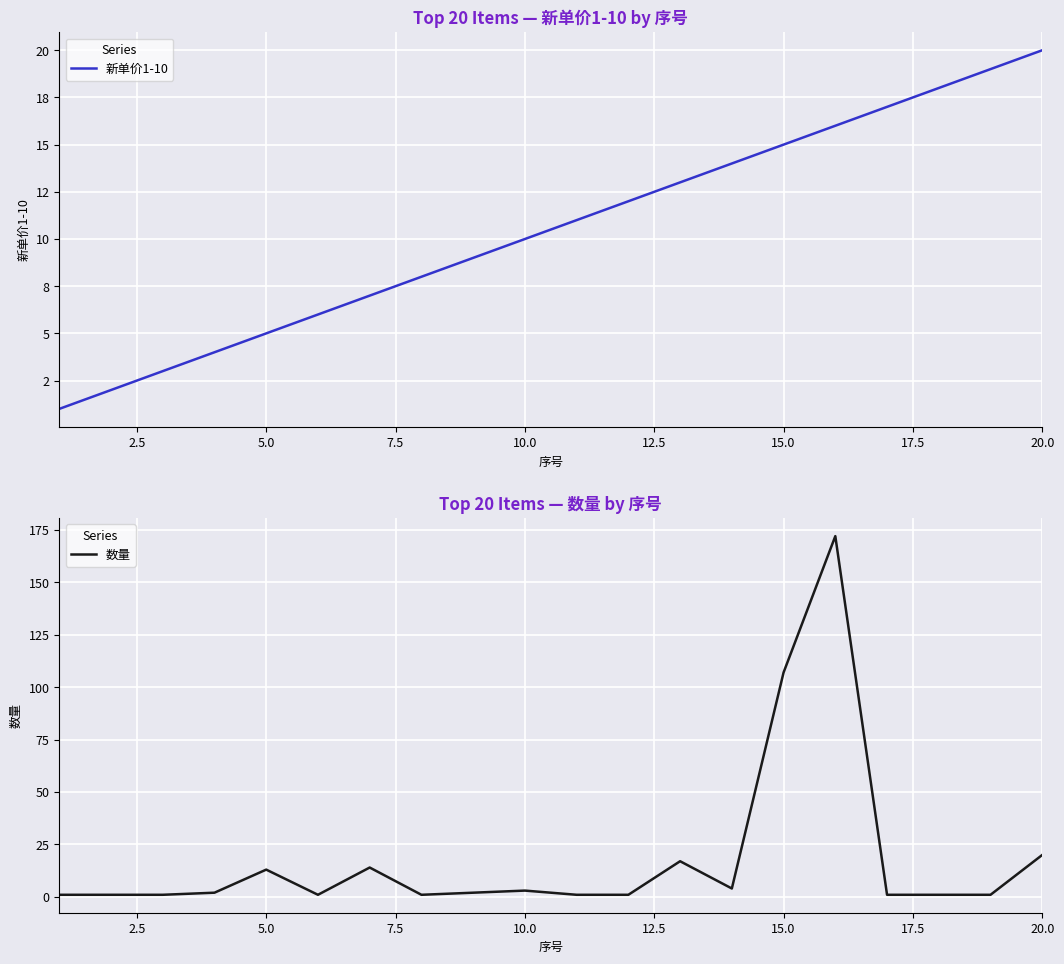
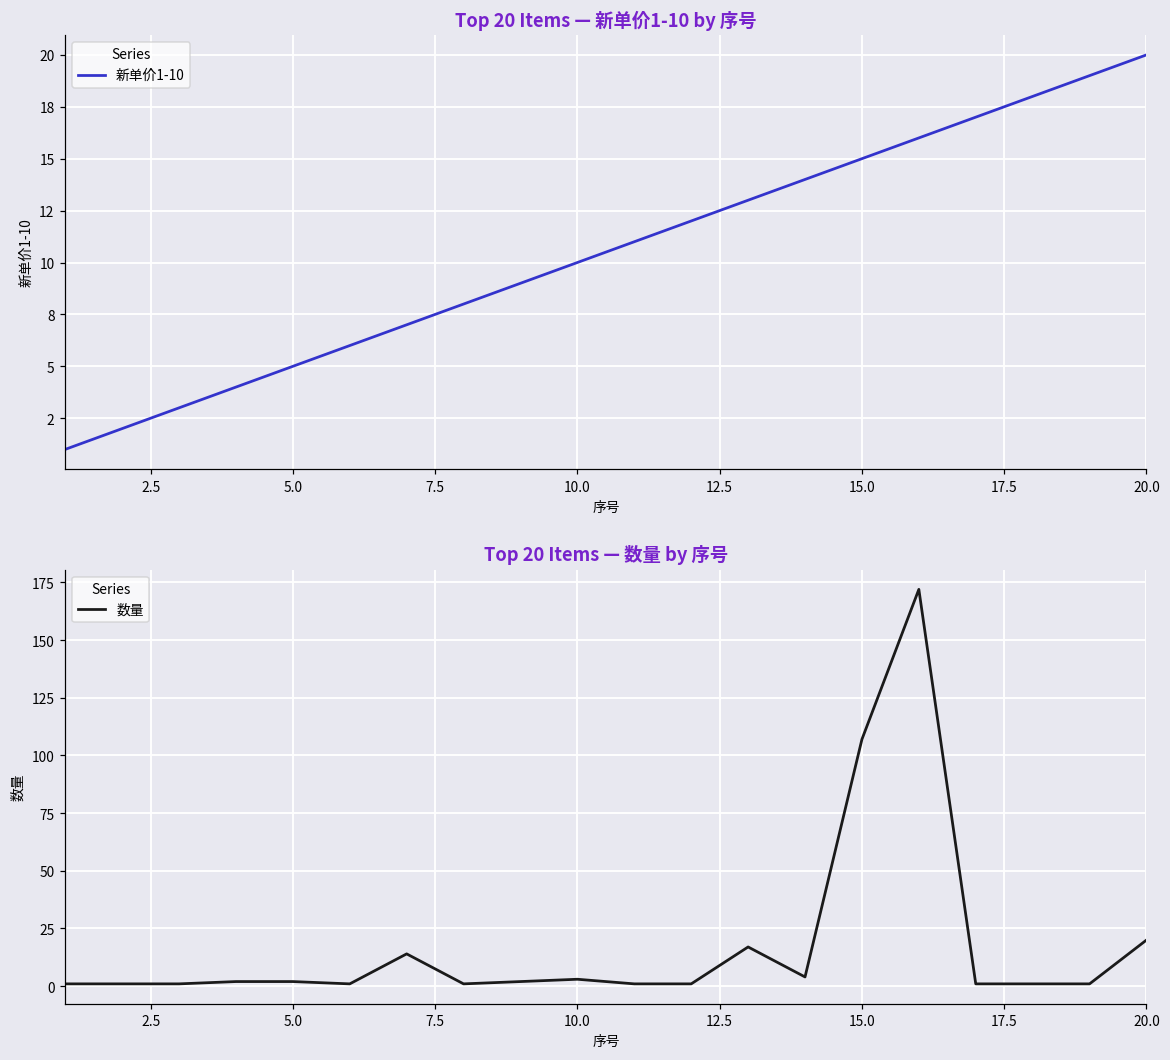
  {
    "Top 20 Items — 数量 by 序号": {
-     "5.0": 13,
+     "5.0": 2,
      "10.0": 3,
      "15.0": 107,
      "20.0": 20
    }
  }
